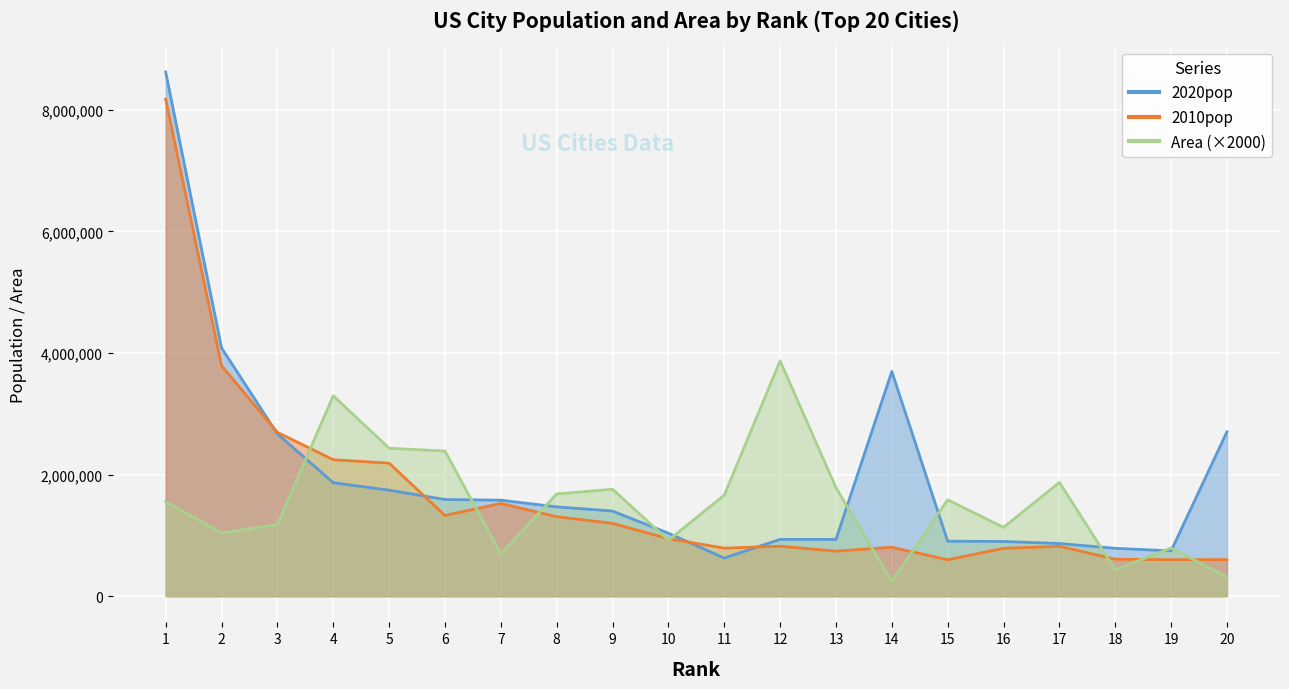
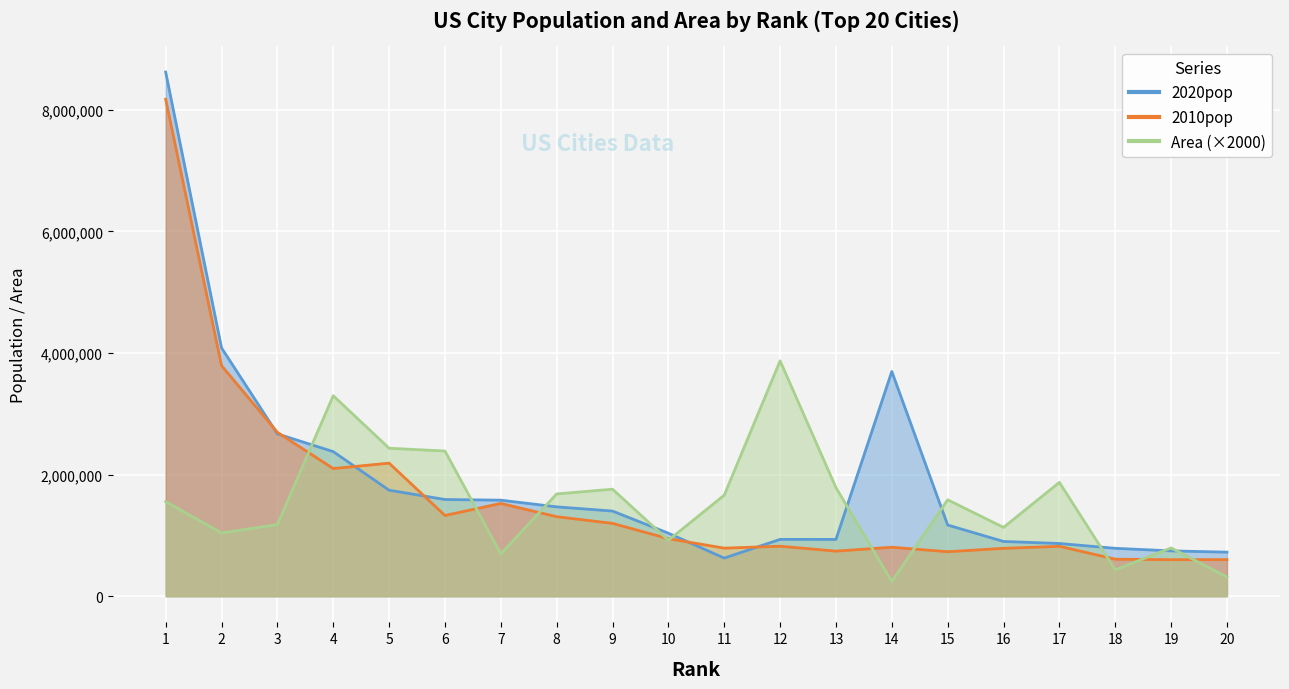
  {
    "2020pop": {
      "1": "8,600,000",
      "2": "4,100,000",
-     "4": "1,900,000",
+     "4": "2,400,000",
      "5": "1,700,000",
      "6": "1,600,000",
      "7": "1,600,000",
      "8": "1,500,000",
      "9": "1,400,000",
      "10": "1,000,000",
      "11": "600,000",
      "12": "900,000",
      "13": "900,000",
      "14": "3,700,000",
-     "15": "900,000",
+     "15": "1,200,000",
      "16": "900,000",
      "17": "900,000",
      "18": "800,000",
      "19": "700,000",
-     "20": "2,700,000"
+     "20": "700,000"
    },
    "2010pop": {
      "1": "8,200,000",
      "2": "3,800,000",
-     "4": "2,200,000",
+     "4": "2,100,000",
      "5": "2,200,000",
      "6": "1,300,000",
      "7": "1,500,000",
      "8": "1,300,000",
      "9": "1,200,000",
      "11": "800,000",
      "12": "800,000",
      "13": "700,000",
      "14": "800,000",
-     "15": "600,000",
+     "15": "700,000",
      "16": "800,000",
      "17": "800,000",
      "18": "600,000",
      "19": "600,000",
      "20": "600,000"
    },
    "Area (×2000)": {
      "1": "1,600,000",
      "2": "1,000,000",
      "3": "1,200,000",
      "4": "3,300,000",
      "5": "2,400,000",
      "6": "2,400,000",
      "7": "700,000",
      "8": "1,700,000",
      "9": "1,800,000",
      "11": "1,700,000",
      "12": "3,900,000",
      "13": "1,800,000",
      "14": "200,000",
      "15": "1,600,000",
      "16": "1,100,000",
      "17": "1,900,000",
      "18": "400,000",
      "19": "800,000",
      "20": "300,000"
    }
  }
